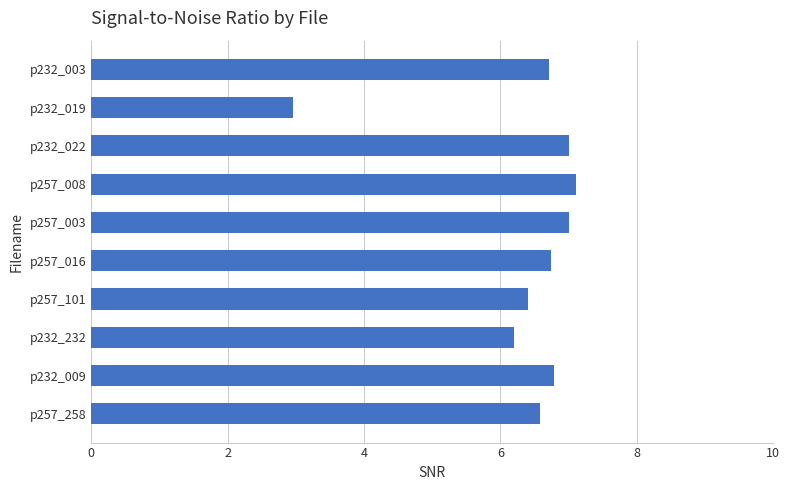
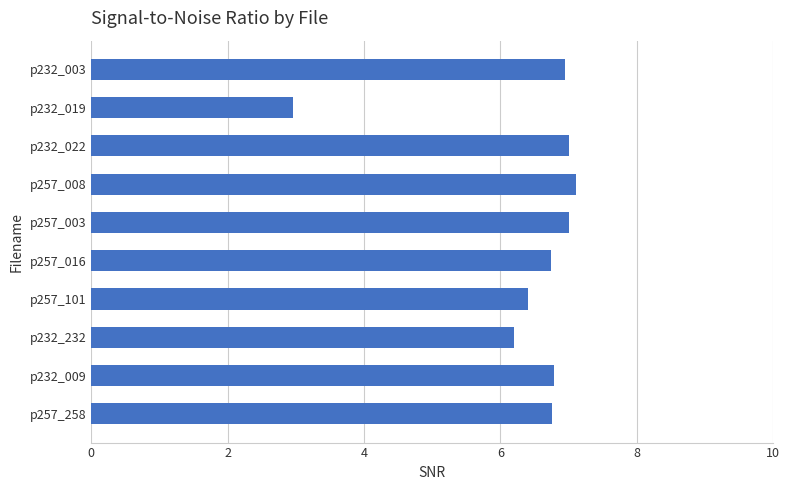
  {
-   "p232_003": 6.7,
+   "p232_003": 6.9,
    "p232_019": 3.0,
    "p232_022": 7.0,
    "p257_008": 7.1,
    "p257_003": 7.0,
    "p257_016": 6.7,
    "p257_101": 6.4,
    "p232_232": 6.2,
    "p232_009": 6.8,
-   "p257_258": 6.6
+   "p257_258": 6.8
  }
